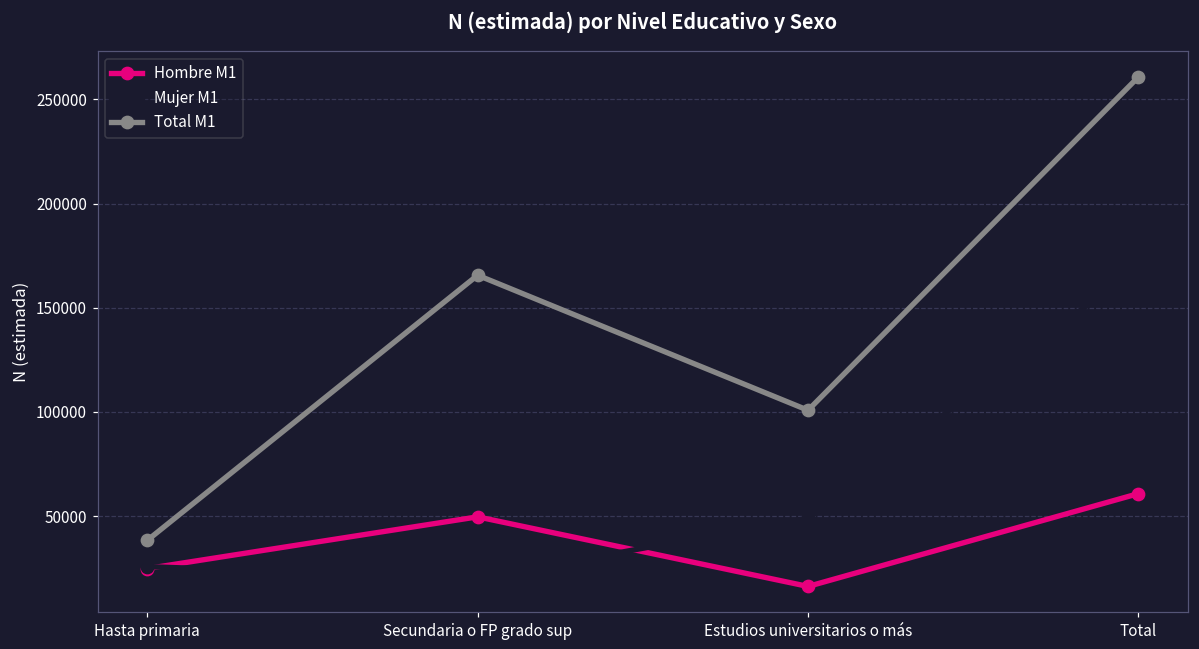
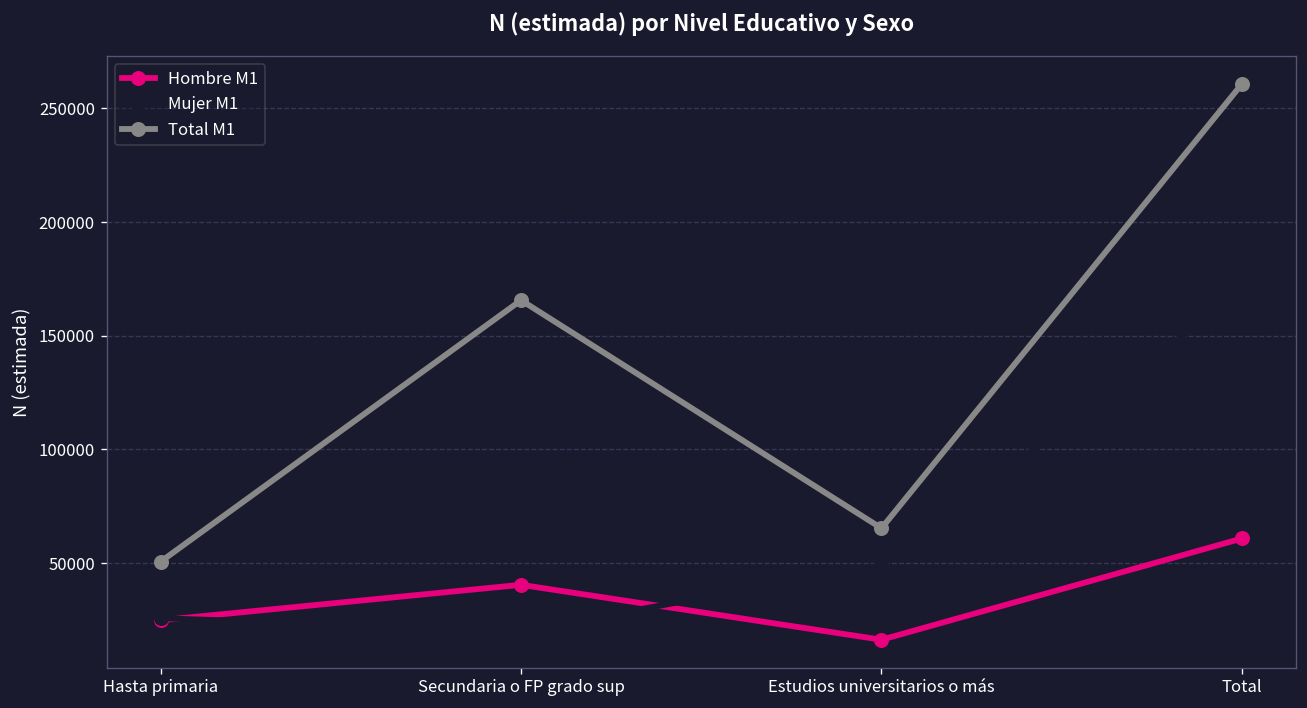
  {
    "Hombre M1": {
-     "Secundaria o FP grado sup": 50000,
+     "Secundaria o FP grado sup": 40000,
      "Estudios universitarios o más": 16000,
      "Total": 61000
    },
    "Mujer M1": {
      "Secundaria o FP grado sup": 20000,
      "Estudios universitarios o más": 49000,
      "Total": 170000
    },
    "Total M1": {
-     "Hasta primaria": 38000,
+     "Hasta primaria": 51000,
      "Secundaria o FP grado sup": 166000,
-     "Estudios universitarios o más": 101000,
+     "Estudios universitarios o más": 65000,
      "Total": 261000
    }
  }
